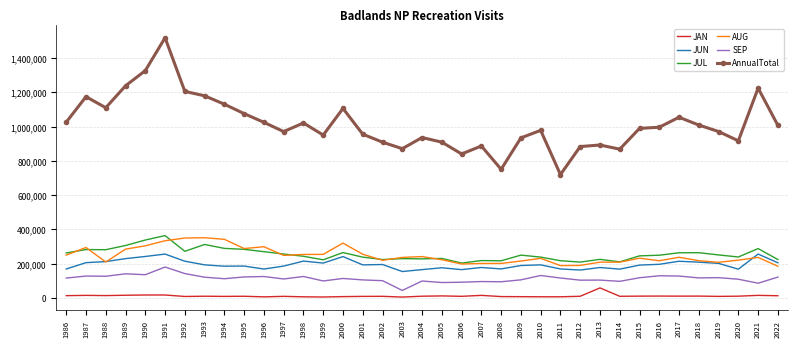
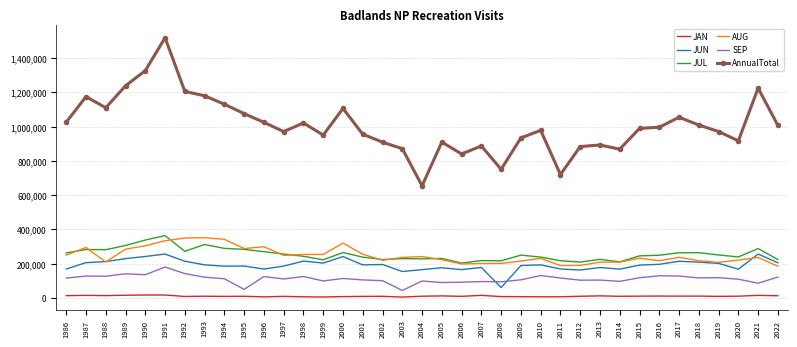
  {
    "JAN": {
      "1986": "10,000",
      "1987": "10,000",
      "1988": "10,000",
      "1989": "20,000",
      "1990": "20,000",
      "1991": "20,000",
      "1992": "10,000",
      "1993": "10,000",
      "1994": "10,000",
      "1995": "10,000",
      "1996": "10,000",
      "1997": "10,000",
      "1998": "10,000",
      "1999": "10,000",
      "2000": "10,000",
      "2001": "10,000",
      "2002": "10,000",
      "2003": "10,000",
      "2004": "10,000",
      "2005": "10,000",
      "2006": "10,000",
      "2007": "10,000",
      "2008": "10,000",
      "2009": "10,000",
      "2010": "10,000",
      "2011": "10,000",
      "2012": "10,000",
-     "2013": "60,000",
+     "2013": "10,000",
      "2014": "10,000",
      "2015": "10,000",
      "2016": "10,000",
      "2017": "10,000",
      "2018": "10,000",
      "2019": "10,000",
      "2020": "10,000",
      "2021": "10,000",
      "2022": "10,000"
    },
    "JUN": {
      "1986": "170,000",
      "1987": "210,000",
      "1989": "230,000",
      "1990": "240,000",
      "1991": "260,000",
      "1992": "210,000",
      "1993": "190,000",
      "1994": "190,000",
      "1995": "190,000",
      "1996": "170,000",
      "1997": "190,000",
      "1998": "210,000",
      "1999": "200,000",
      "2000": "240,000",
      "2001": "190,000",
      "2002": "200,000",
      "2003": "150,000",
      "2004": "170,000",
      "2005": "180,000",
      "2006": "170,000",
      "2007": "180,000",
-     "2008": "170,000",
+     "2008": "60,000",
      "2009": "190,000",
      "2010": "190,000",
      "2011": "170,000",
      "2012": "160,000",
      "2013": "180,000",
      "2014": "170,000",
      "2015": "190,000",
      "2016": "200,000",
      "2017": "210,000",
      "2020": "170,000",
      "2021": "260,000",
      "2022": "200,000"
    },
    "JUL": {
      "1988": "280,000",
      "1989": "310,000",
      "1990": "340,000",
      "1991": "360,000",
      "1992": "270,000",
      "1993": "310,000",
      "1994": "290,000",
      "1996": "270,000",
      "1999": "220,000",
      "2000": "260,000",
      "2001": "240,000",
      "2007": "220,000",
      "2008": "220,000",
      "2009": "250,000",
      "2011": "220,000",
      "2012": "210,000",
      "2013": "230,000",
      "2016": "250,000",
      "2017": "260,000",
      "2018": "260,000",
      "2019": "250,000",
      "2020": "240,000",
      "2021": "290,000",
      "2022": "220,000"
    },
    "AUG": {
      "1989": "280,000",
      "1990": "300,000",
      "1991": "330,000",
      "1992": "350,000",
      "1993": "350,000",
      "1994": "340,000",
      "1996": "300,000",
      "1999": "250,000",
      "2000": "320,000",
      "2001": "250,000",
      "2007": "200,000",
      "2008": "200,000",
      "2009": "220,000",
      "2011": "190,000",
      "2012": "190,000",
      "2013": "210,000",
      "2016": "220,000",
      "2017": "240,000",
      "2020": "220,000",
      "2021": "240,000",
      "2022": "180,000"
    },
    "SEP": {
      "1986": "120,000",
      "1987": "130,000",
      "1988": "130,000",
      "1989": "140,000",
      "1990": "140,000",
      "1991": "180,000",
      "1992": "140,000",
      "1993": "120,000",
      "1994": "110,000",
-     "1995": "120,000",
+     "1995": "50,000",
      "1996": "120,000",
      "1997": "110,000",
      "1998": "130,000",
      "1999": "100,000",
      "2000": "110,000",
      "2001": "110,000",
      "2002": "100,000",
      "2003": "40,000",
      "2004": "100,000",
      "2005": "90,000",
      "2006": "90,000",
      "2007": "100,000",
      "2008": "90,000",
      "2009": "110,000",
      "2010": "130,000",
      "2011": "120,000",
      "2012": "100,000",
      "2013": "100,000",
      "2014": "100,000",
      "2015": "120,000",
      "2016": "130,000",
      "2017": "130,000",
      "2018": "120,000",
      "2019": "120,000",
      "2020": "110,000",
      "2021": "90,000",
      "2022": "120,000"
    },
    "AnnualTotal": {
      "1986": "1,030,000",
      "1987": "1,170,000",
      "1988": "1,110,000",
      "1989": "1,240,000",
      "1990": "1,330,000",
      "1991": "1,520,000",
      "1992": "1,210,000",
      "1993": "1,180,000",
      "1994": "1,130,000",
      "1995": "1,080,000",
      "1996": "1,020,000",
      "1997": "970,000",
      "1998": "1,020,000",
      "1999": "950,000",
      "2000": "1,110,000",
      "2001": "960,000",
      "2002": "910,000",
      "2003": "870,000",
-     "2004": "940,000",
+     "2004": "650,000",
      "2005": "910,000",
      "2006": "840,000",
      "2007": "890,000",
      "2008": "750,000",
      "2009": "930,000",
      "2010": "980,000",
      "2011": "720,000",
      "2012": "880,000",
      "2013": "890,000",
      "2014": "870,000",
      "2015": "990,000",
      "2016": "1,000,000",
      "2017": "1,050,000",
      "2018": "1,010,000",
      "2019": "970,000",
      "2020": "920,000",
      "2021": "1,220,000",
      "2022": "1,010,000"
    }
  }
